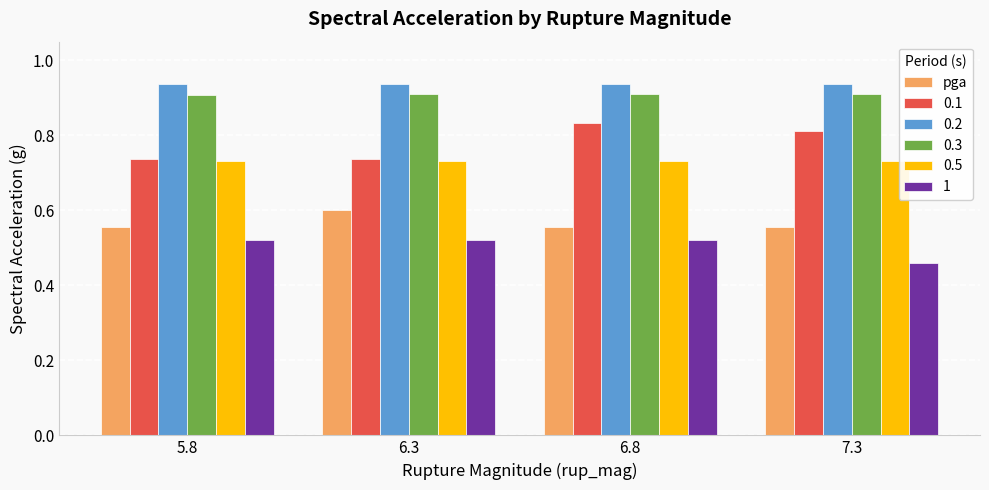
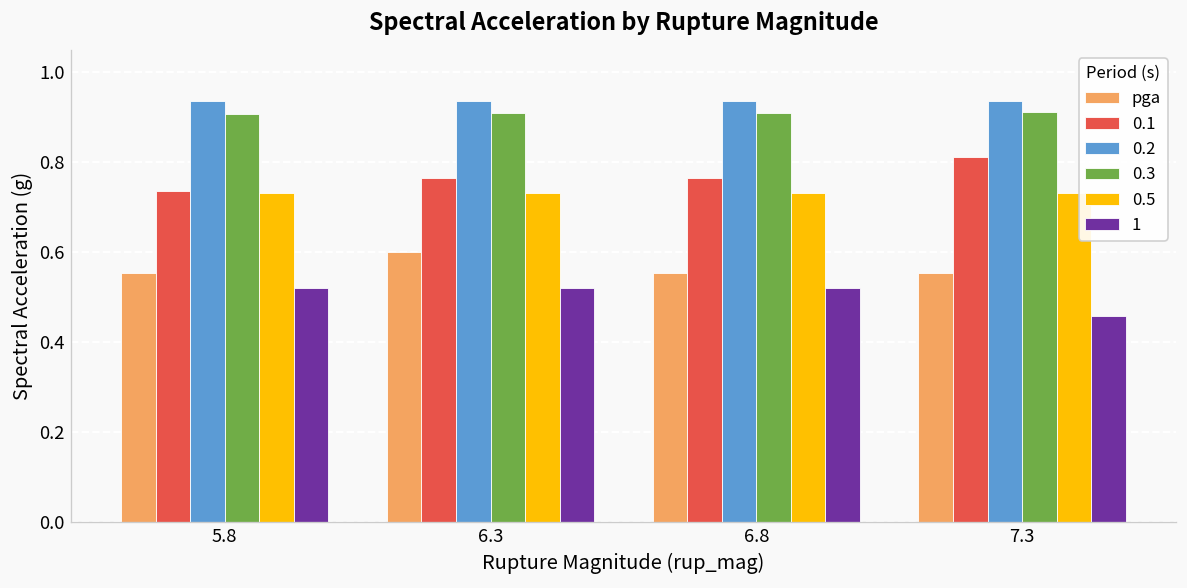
  {
    "pga": {
      "5.8": 0.56,
      "6.3": 0.60,
      "6.8": 0.55,
      "7.3": 0.55
    },
    "0.1": {
      "5.8": 0.74,
-     "6.3": 0.74,
-     "6.8": 0.83,
+     "6.3": 0.76,
+     "6.8": 0.76,
      "7.3": 0.81
    },
    "0.2": {
      "5.8": 0.94,
      "6.3": 0.94,
      "6.8": 0.94,
      "7.3": 0.94
    },
    "0.3": {
      "5.8": 0.91,
      "6.3": 0.91,
      "6.8": 0.91,
      "7.3": 0.91
    },
    "0.5": {
      "5.8": 0.73,
      "6.3": 0.73,
      "6.8": 0.73,
      "7.3": 0.73
    },
    "1": {
      "5.8": 0.52,
      "6.3": 0.52,
      "6.8": 0.52,
      "7.3": 0.46
    }
  }
